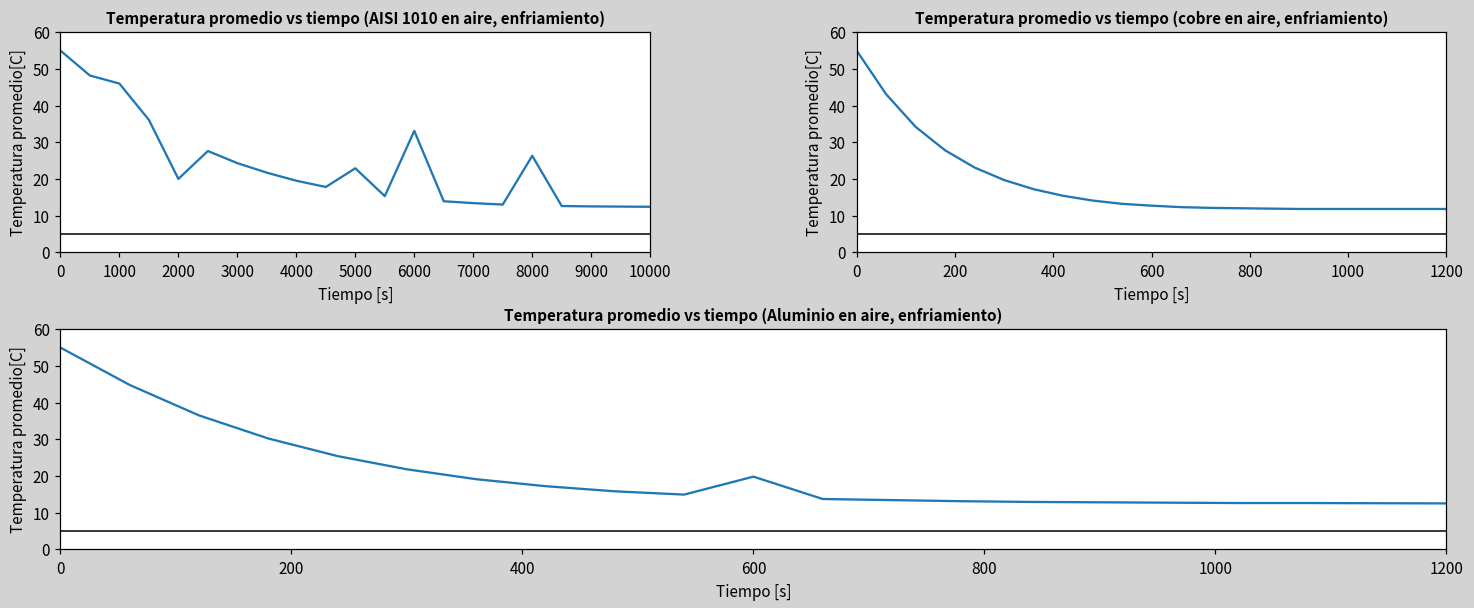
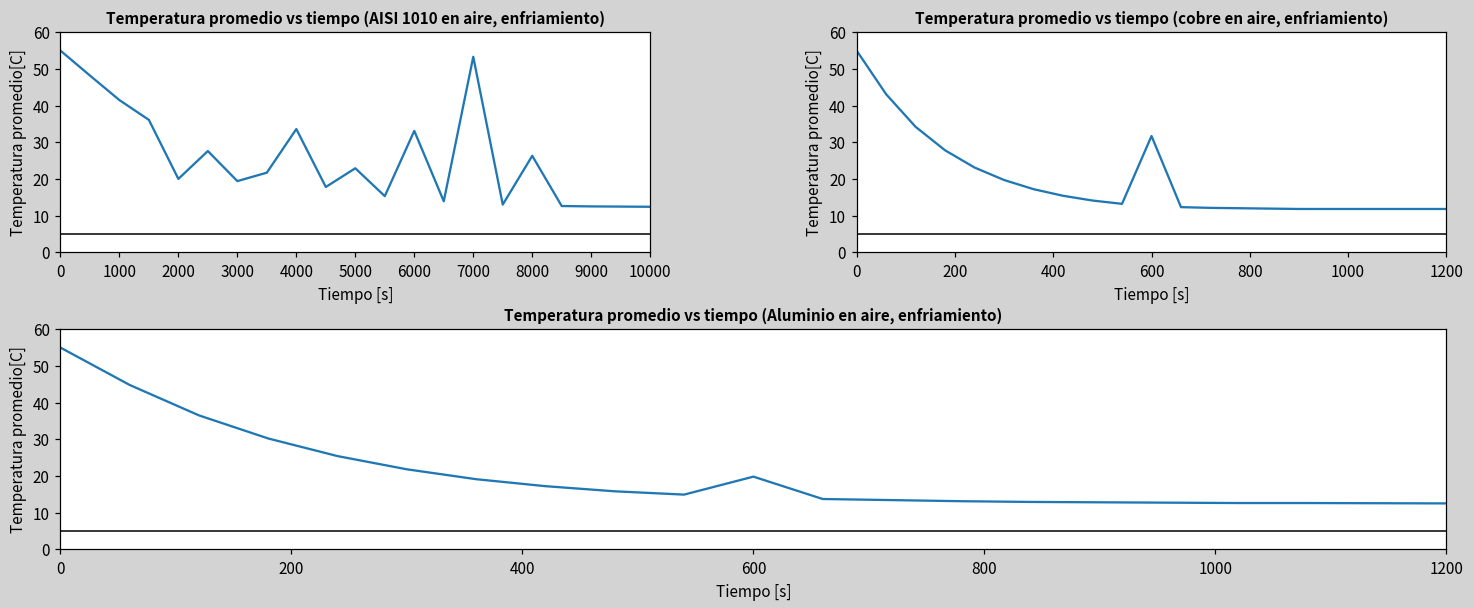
  {
    "Temperatura promedio vs tiempo (AISI 1010 en aire, enfriamiento)": {
      "0": 55,
-     "1000": 46,
+     "1000": 42,
      "2000": 20,
-     "3000": 24,
-     "4000": 20,
+     "3000": 19,
+     "4000": 34,
      "5000": 23,
      "6000": 33,
-     "7000": 13,
+     "7000": 53,
      "8000": 26,
      "9000": 13,
      "10000": 12
    },
    "Temperatura promedio vs tiempo (cobre en aire, enfriamiento)": {
      "0": 55,
-     "600": 13,
+     "600": 32,
      "1200": 12
    },
    "Temperatura promedio vs tiempo (Aluminio en aire, enfriamiento)": {
      "0": 55,
      "600": 20,
      "1200": 13
    }
  }
